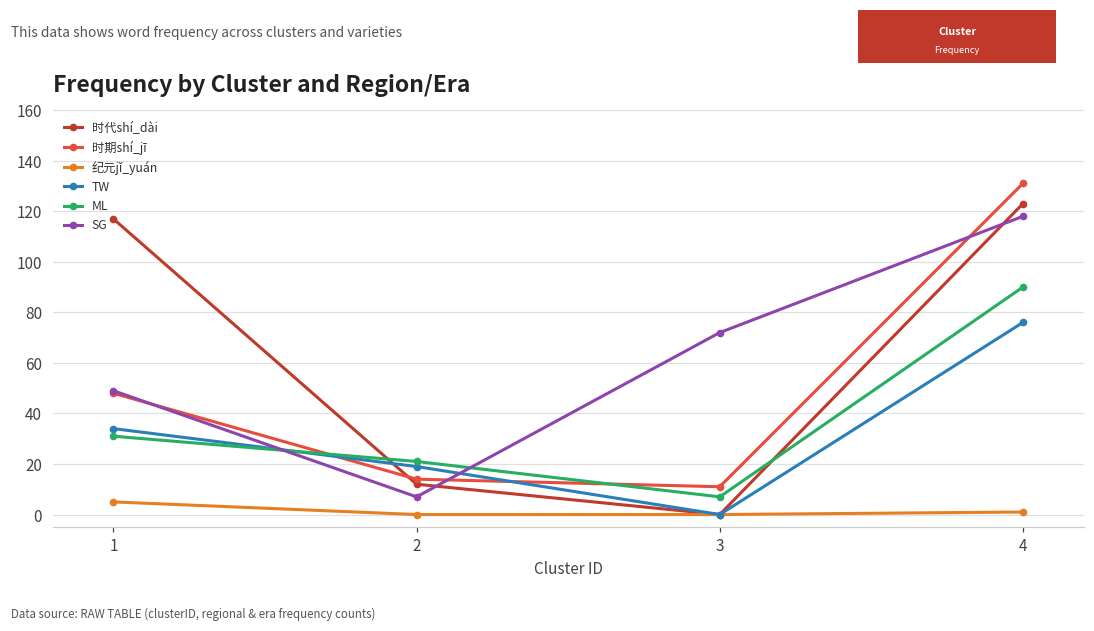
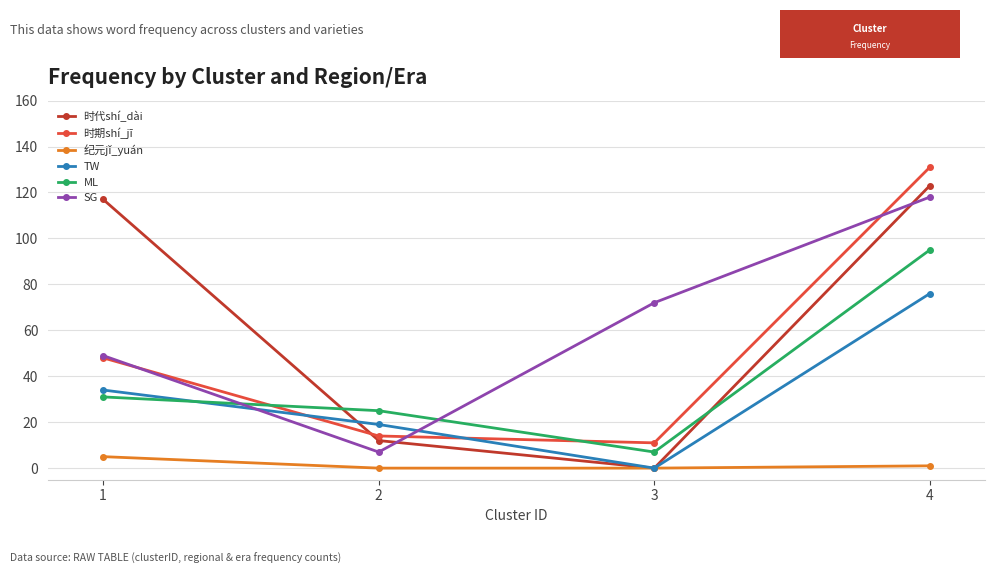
  {
    "TW": {
      "1": 34,
      "2": 19,
      "4": 76
    },
    "ML": {
      "1": 31,
-     "2": 21,
+     "2": 25,
      "3": 7,
-     "4": 90
+     "4": 95
    },
    "SG": {
      "2": 7,
      "3": 72,
      "4": 118
    }
  }
